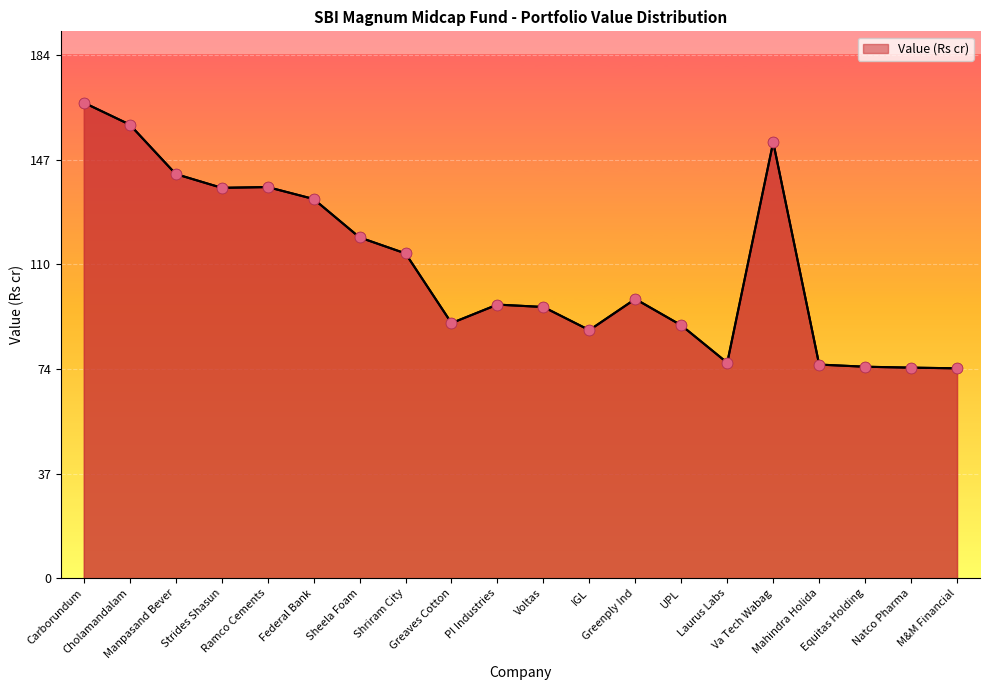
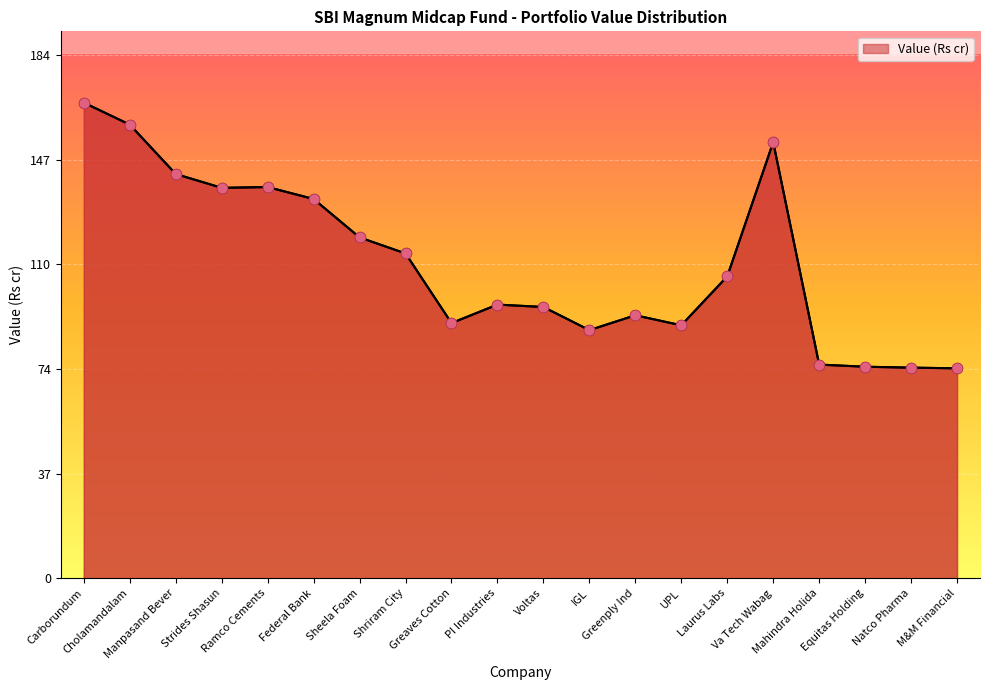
  {
    "Carborundum": 167,
    "Cholamandalam": 160,
    "Manpasand Bever": 142,
    "Strides Shasun": 137,
    "Ramco Cements": 138,
    "Federal Bank": 133,
    "Sheela Foam": 120,
    "Shriram City": 114,
    "Greaves Cotton": 90,
    "PI Industries": 96,
    "Voltas": 95,
    "IGL": 87,
-   "Greenply Ind": 98,
+   "Greenply Ind": 93,
    "UPL": 89,
-   "Laurus Labs": 76,
+   "Laurus Labs": 106,
    "Va Tech Wabag": 153,
    "Mahindra Holida": 75,
    "Equitas Holding": 74,
    "Natco Pharma": 74,
    "M&M Financial": 74
  }
